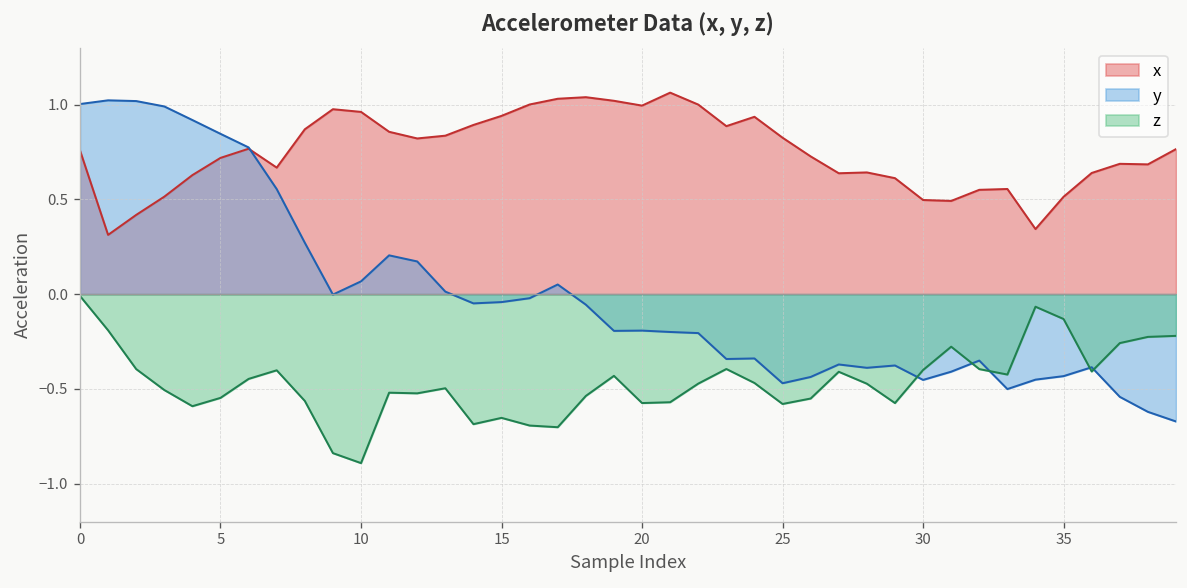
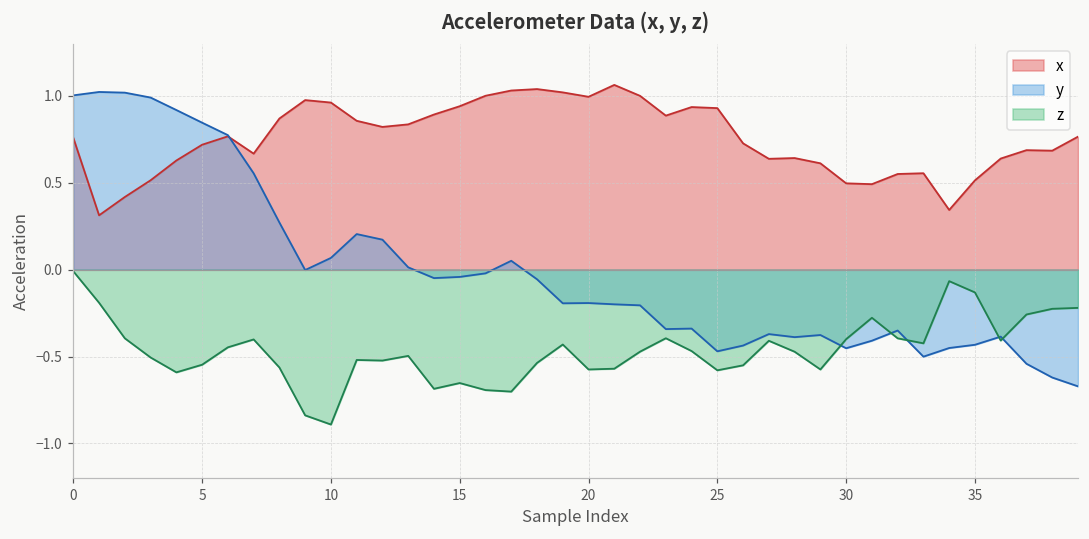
  {
    "x": {
      "0": 0.76,
      "5": 0.72,
      "10": 0.96,
      "15": 0.94,
      "20": 1.00,
-     "25": 0.83,
+     "25": 0.93,
      "30": 0.50,
      "35": 0.51
    }
  }
